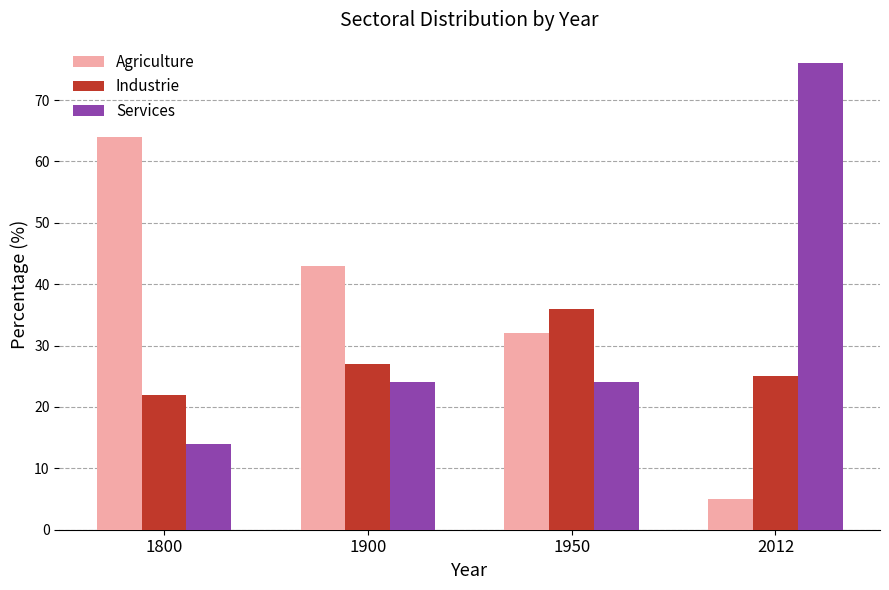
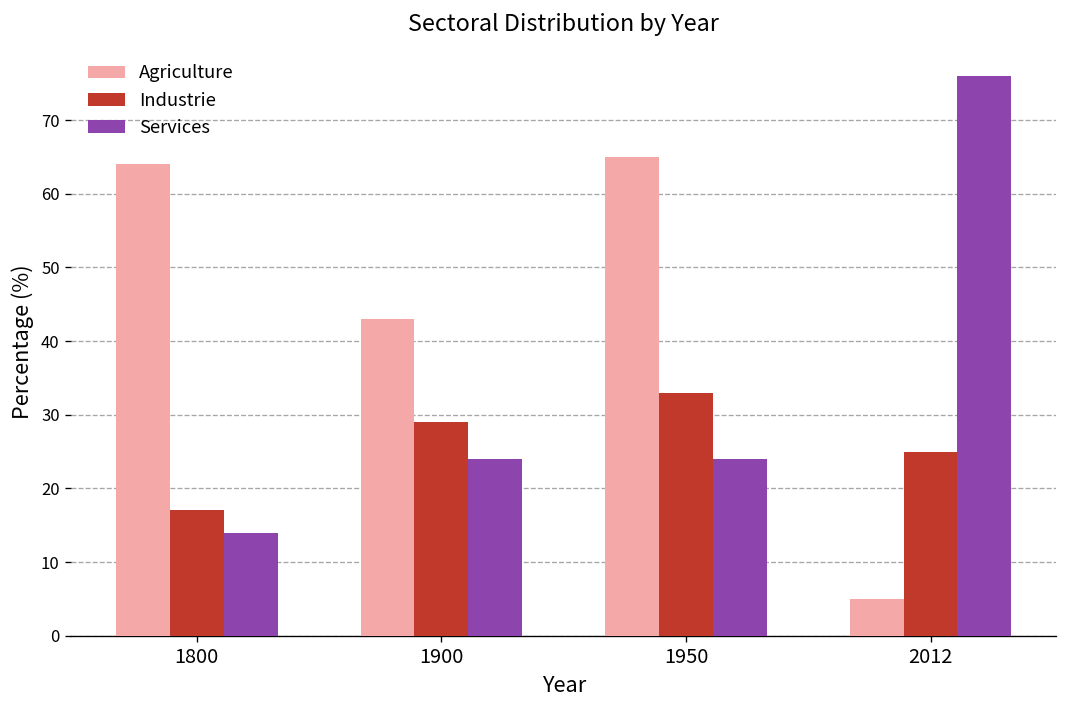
  {
    "Agriculture": {
      "1800": 64,
      "1900": 43,
-     "1950": 32,
+     "1950": 65,
      "2012": 5
    },
    "Industrie": {
-     "1800": 22,
-     "1900": 27,
-     "1950": 36,
+     "1800": 17,
+     "1900": 29,
+     "1950": 33,
      "2012": 25
    },
    "Services": {
      "1800": 14,
      "1900": 24,
      "1950": 24,
      "2012": 76
    }
  }
